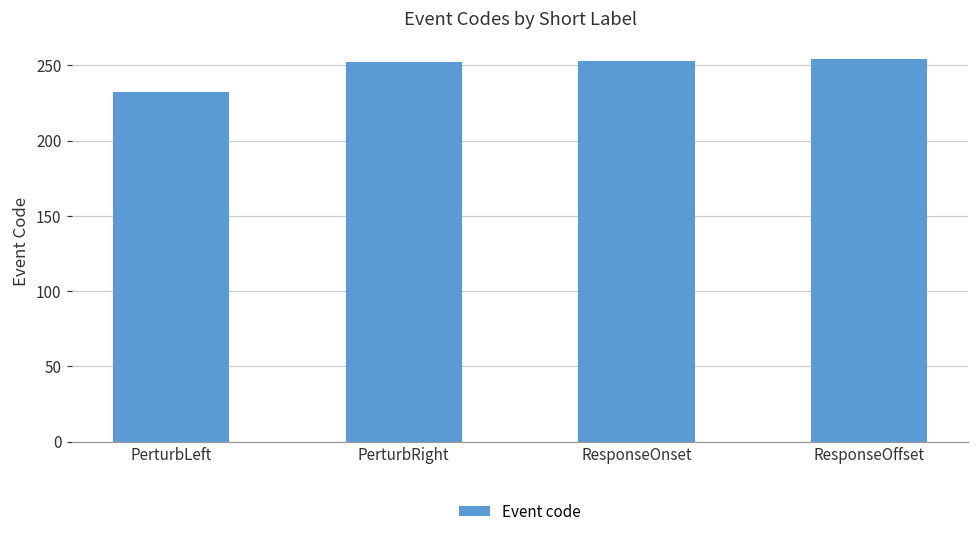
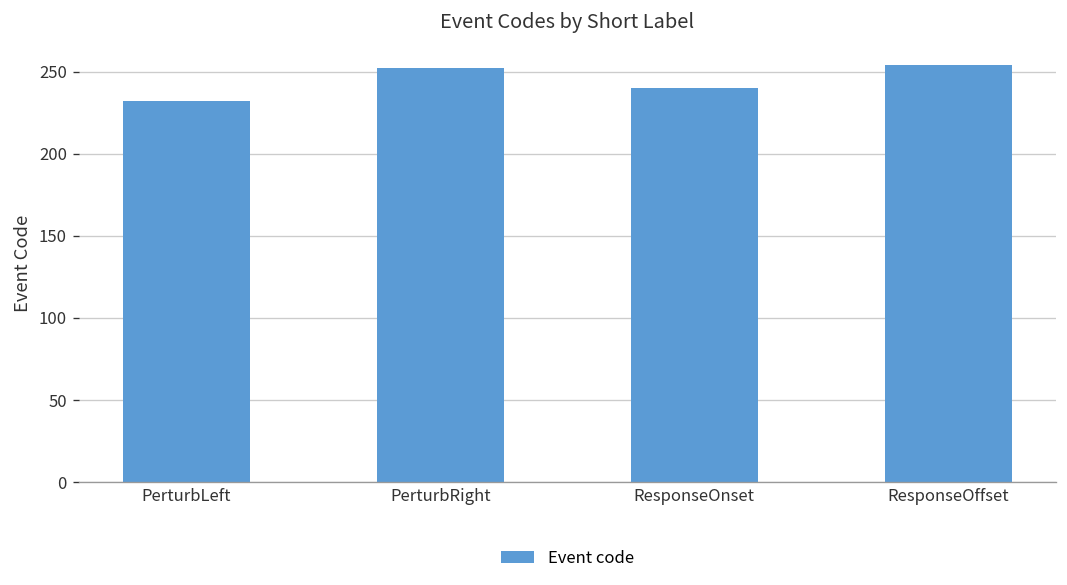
  {
    "PerturbLeft": 232,
    "PerturbRight": 252,
-   "ResponseOnset": 253,
+   "ResponseOnset": 240,
    "ResponseOffset": 254
  }
